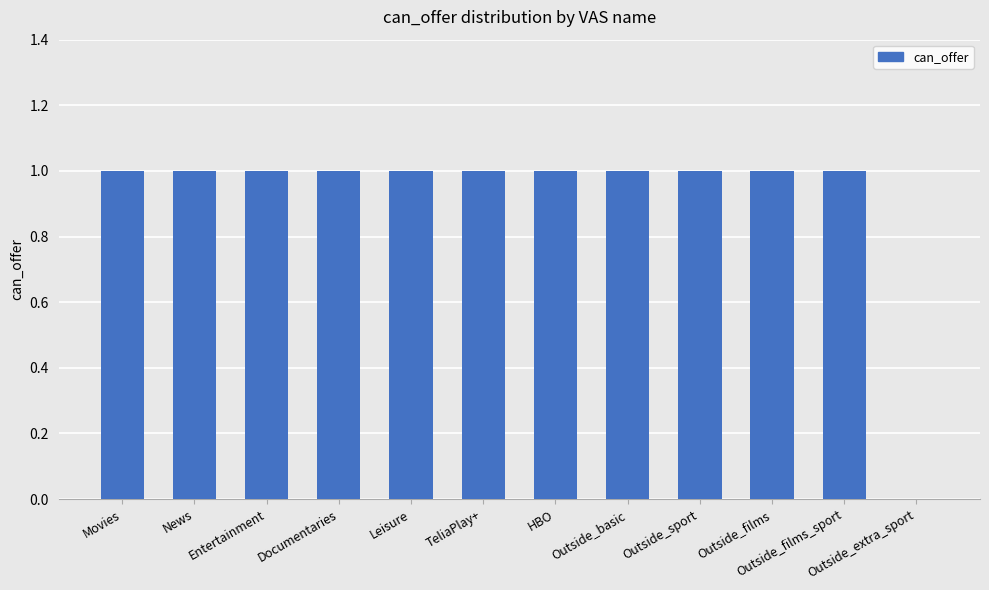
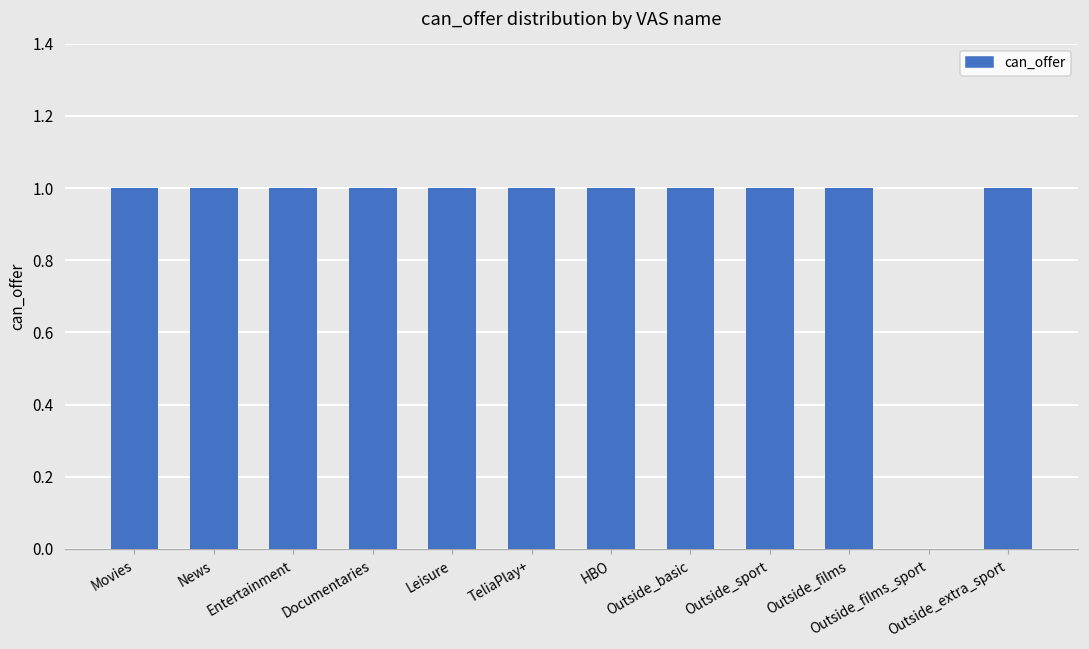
  {
    "Movies": 1,
    "News": 1,
    "Entertainment": 1,
    "Documentaries": 1,
    "Leisure": 1,
    "TeliaPlay+": 1,
    "HBO": 1,
    "Outside_basic": 1,
    "Outside_sport": 1,
    "Outside_films": 1,
-   "Outside_films_sport": 1,
-   "Outside_extra_sport": 0
+   "Outside_films_sport": 0,
+   "Outside_extra_sport": 1
  }
